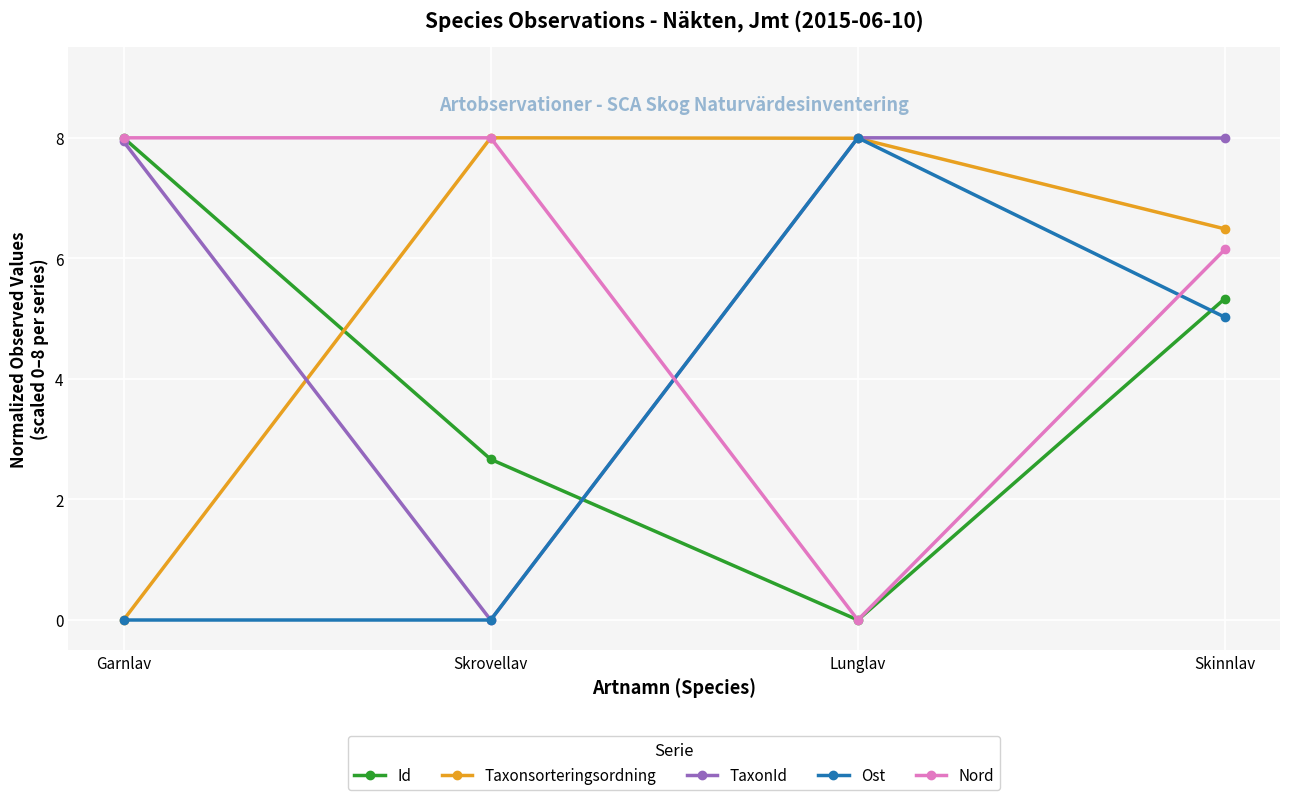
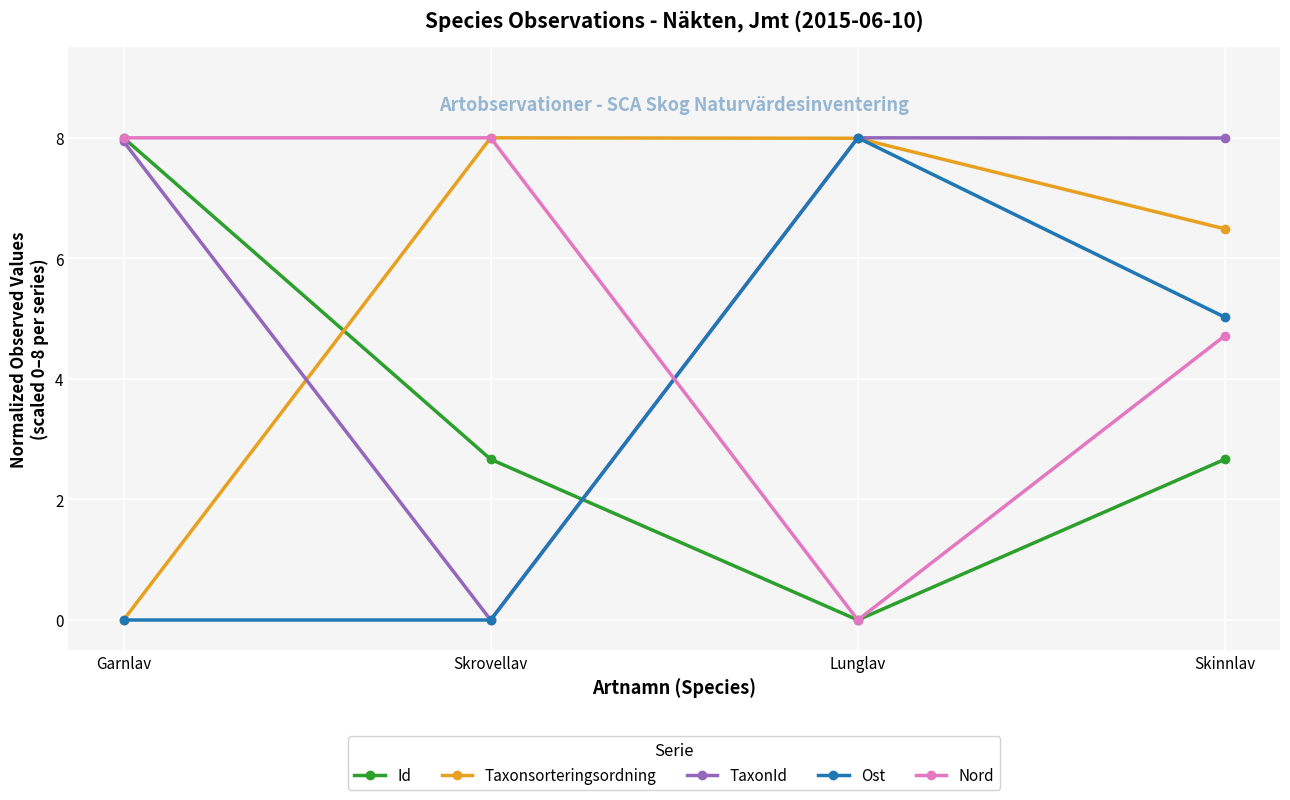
  {
    "Id": {
      "Skrovellav": 2.7,
-     "Skinnlav": 5.3
+     "Skinnlav": 2.7
    },
    "Taxonsorteringsordning": {
      "Skinnlav": 6.5
    },
    "TaxonId": {
      "Garnlav": 7.9,
      "Skinnlav": 8.0
    },
    "Ost": {
      "Skinnlav": 5.0
    },
    "Nord": {
-     "Skinnlav": 6.1
+     "Skinnlav": 4.7
    }
  }
